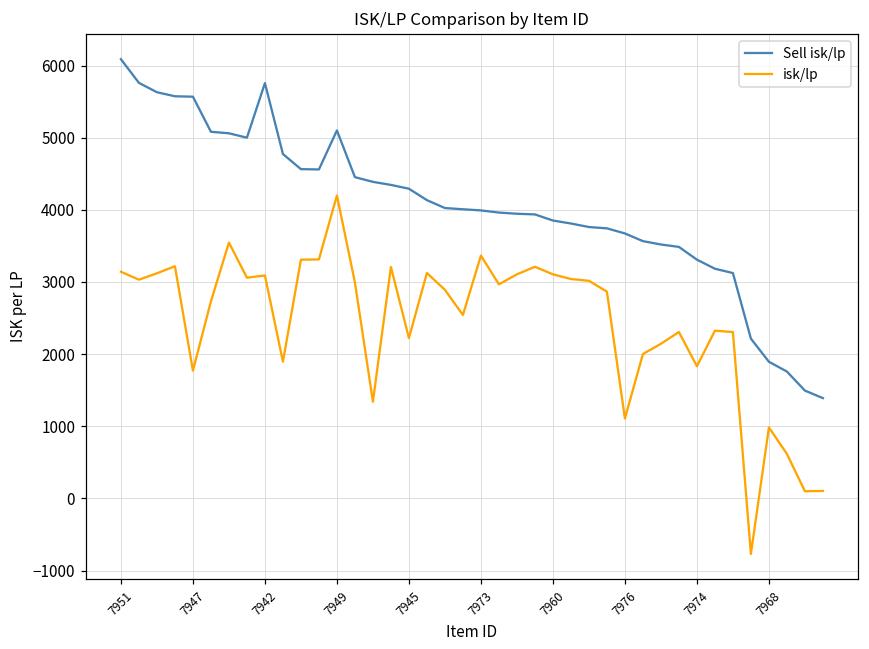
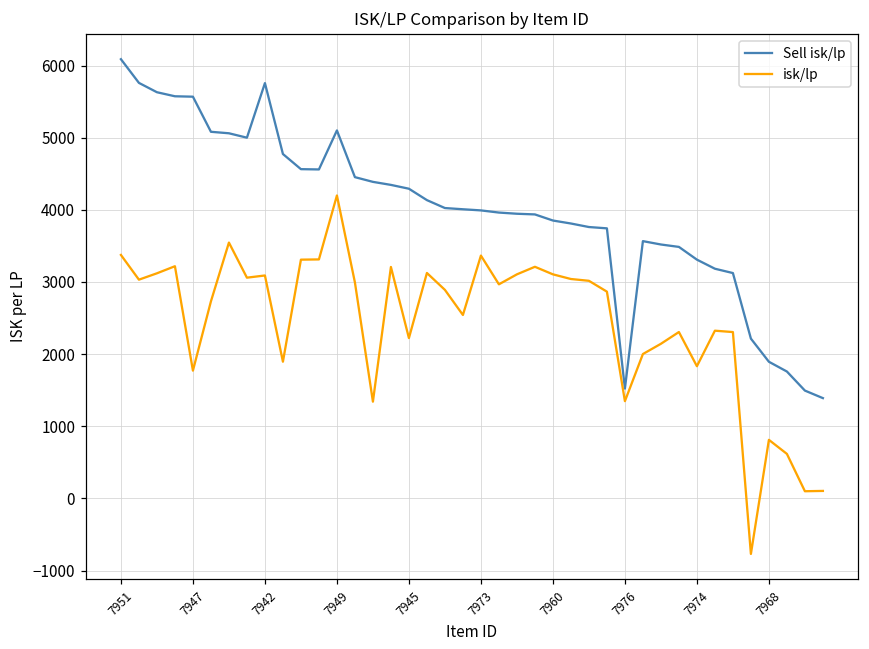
  {
    "Sell isk/lp": {
      "7951": 6100,
      "7947": 5600,
      "7942": 5800,
      "7949": 5100,
      "7945": 4300,
      "7973": 4000,
      "7960": 3900,
-     "7976": 3700,
+     "7976": 1500,
      "7974": 3300,
      "7968": 1900
    },
    "isk/lp": {
-     "7951": 3100,
+     "7951": 3400,
      "7947": 1800,
      "7942": 3100,
      "7949": 4200,
      "7945": 2200,
      "7973": 3400,
      "7960": 3100,
-     "7976": 1100,
+     "7976": 1300,
      "7974": 1800,
-     "7968": 1000
+     "7968": 800
    }
  }
